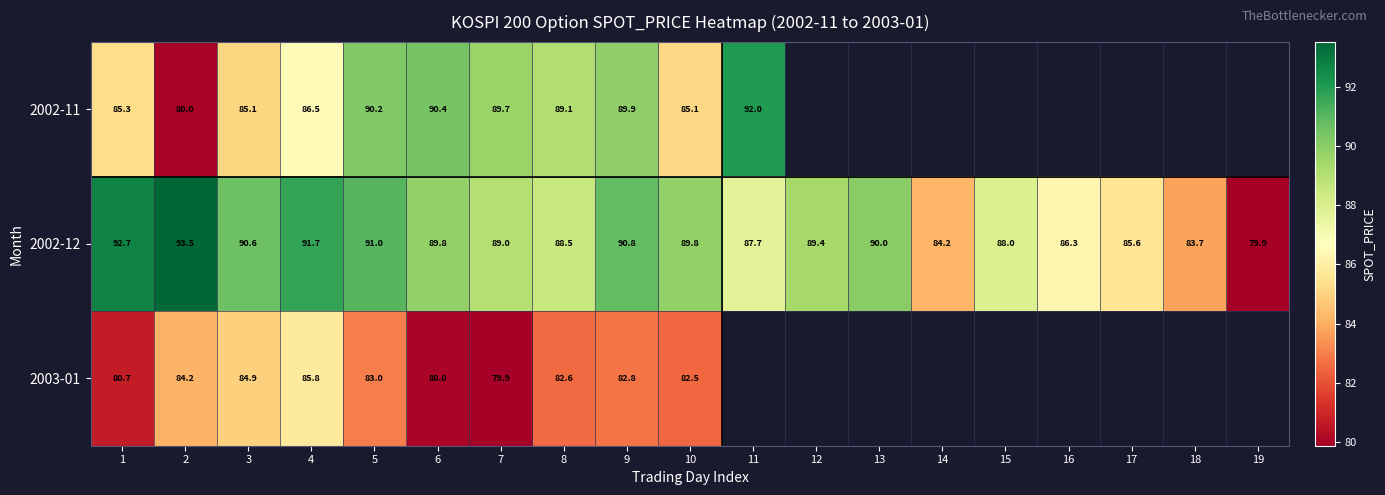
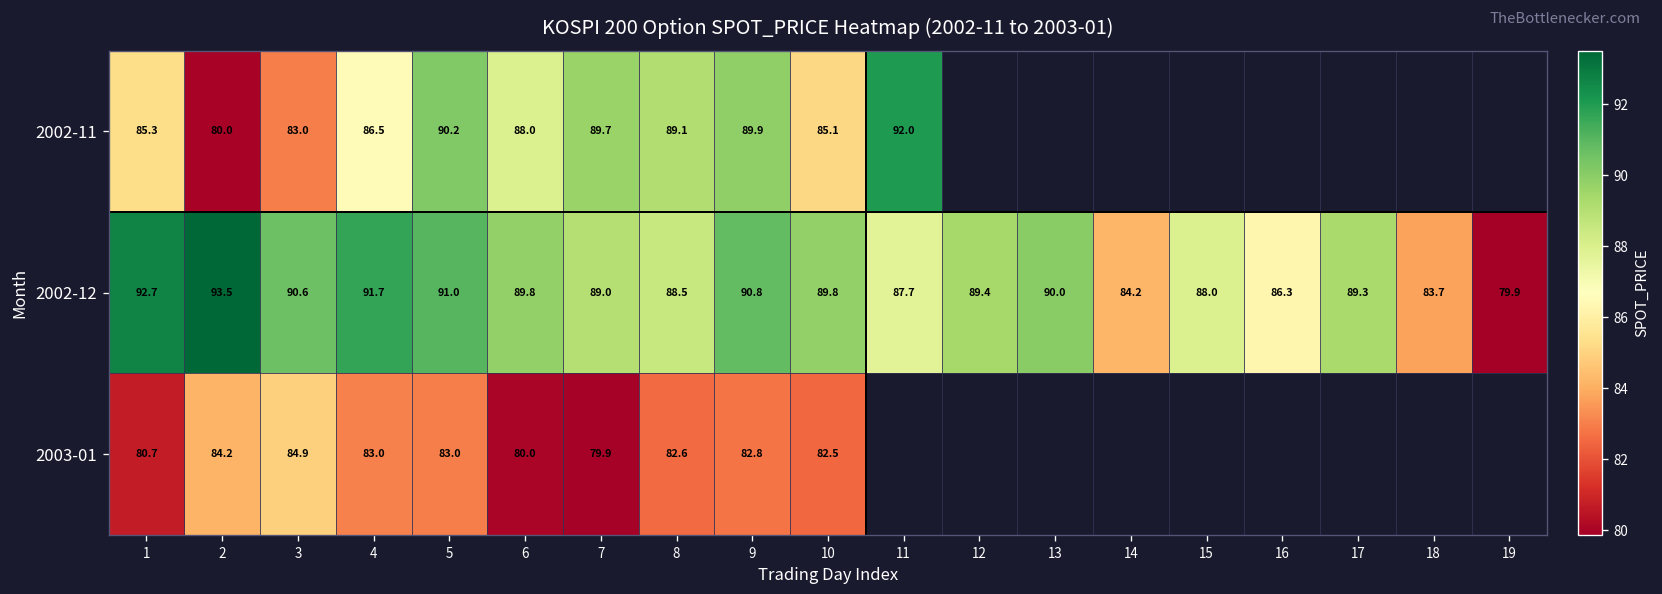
  {
    "2002-11": {
      "1": 85.3,
      "2": 80.0,
-     "3": 85.1,
+     "3": 83.0,
      "4": 86.5,
      "5": 90.2,
-     "6": 90.4,
+     "6": 88.0,
      "7": 89.7,
      "8": 89.1,
      "9": 89.9,
      "10": 85.1,
      "11": 92.0
    },
    "2002-12": {
      "1": 92.7,
      "2": 93.5,
      "3": 90.6,
      "4": 91.7,
      "5": 91.0,
      "6": 89.8,
      "7": 89.0,
      "8": 88.5,
      "9": 90.8,
      "10": 89.8,
      "11": 87.7,
      "12": 89.4,
      "13": 90.0,
      "14": 84.2,
      "15": 88.0,
      "16": 86.3,
-     "17": 85.6,
+     "17": 89.3,
      "18": 83.7,
      "19": 79.9
    },
    "2003-01": {
      "1": 80.7,
      "2": 84.2,
      "3": 84.9,
-     "4": 85.8,
+     "4": 83.0,
      "5": 83.0,
      "6": 80.0,
      "7": 79.9,
      "8": 82.6,
      "9": 82.8,
      "10": 82.5
    }
  }
